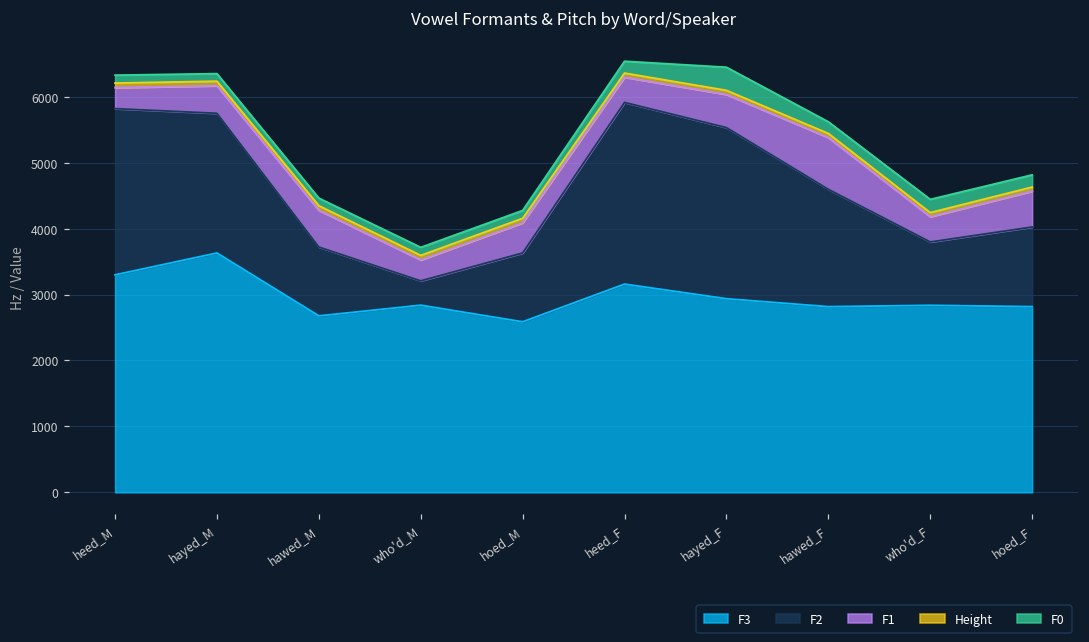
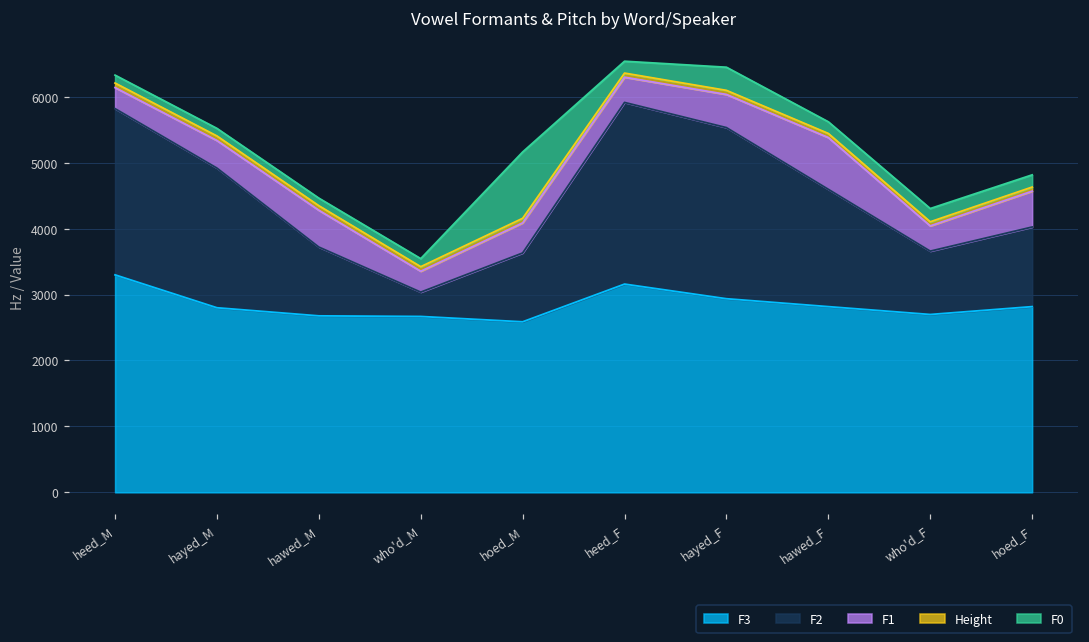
  {
    "F3": {
      "heed_M": 3300,
-     "hayed_M": 3600,
+     "hayed_M": 2800,
      "hawed_M": 2700,
-     "who'd_M": 2800,
+     "who'd_M": 2700,
      "hoed_M": 2600,
      "heed_F": 3200,
      "hayed_F": 2900,
      "hawed_F": 2800,
-     "who'd_F": 2800,
+     "who'd_F": 2700,
      "hoed_F": 2800
    },
    "F2": {
      "heed_M": 2500,
      "hayed_M": 2100,
      "hawed_M": 1000,
      "who'd_M": 400,
      "hoed_M": 1000,
      "heed_F": 2800,
      "hayed_F": 2600,
      "hawed_F": 1800,
      "who'd_F": 1000,
      "hoed_F": 1200
    },
    "F1": {
      "heed_M": 300,
      "hayed_M": 400,
      "hawed_M": 600,
      "who'd_M": 300,
      "hoed_M": 500,
      "heed_F": 400,
      "hayed_F": 500,
      "hawed_F": 800,
      "who'd_F": 400,
      "hoed_F": 500
    },
    "Height": {
      "heed_M": 100,
      "hayed_M": 100,
      "hawed_M": 100,
      "who'd_M": 100,
      "hoed_M": 100,
      "heed_F": 100,
      "hayed_F": 100,
      "hawed_F": 100,
      "who'd_F": 100,
      "hoed_F": 100
    },
    "F0": {
      "heed_M": 100,
      "hayed_M": 100,
      "hawed_M": 100,
      "who'd_M": 100,
-     "hoed_M": 100,
+     "hoed_M": 1000,
      "heed_F": 200,
      "hayed_F": 400,
      "hawed_F": 200,
      "who'd_F": 200,
      "hoed_F": 200
    }
  }
